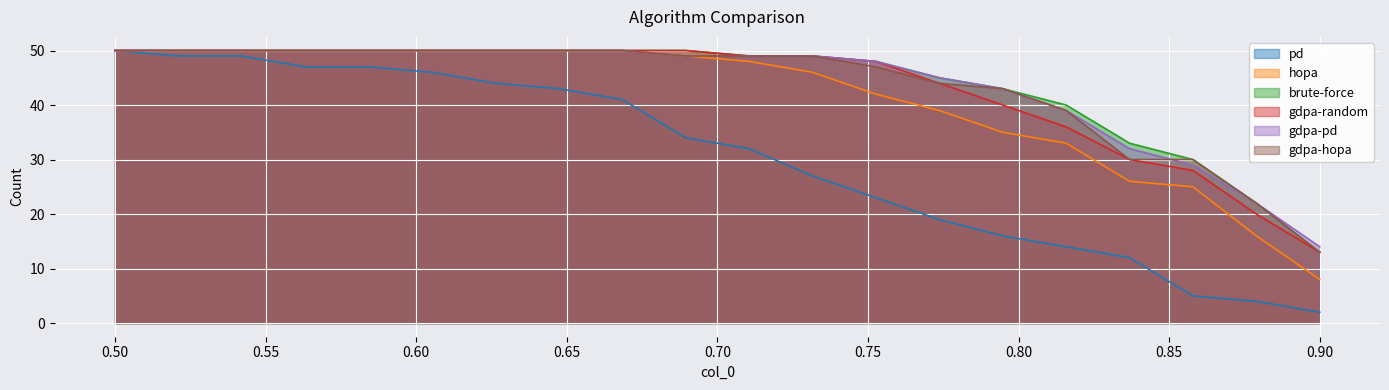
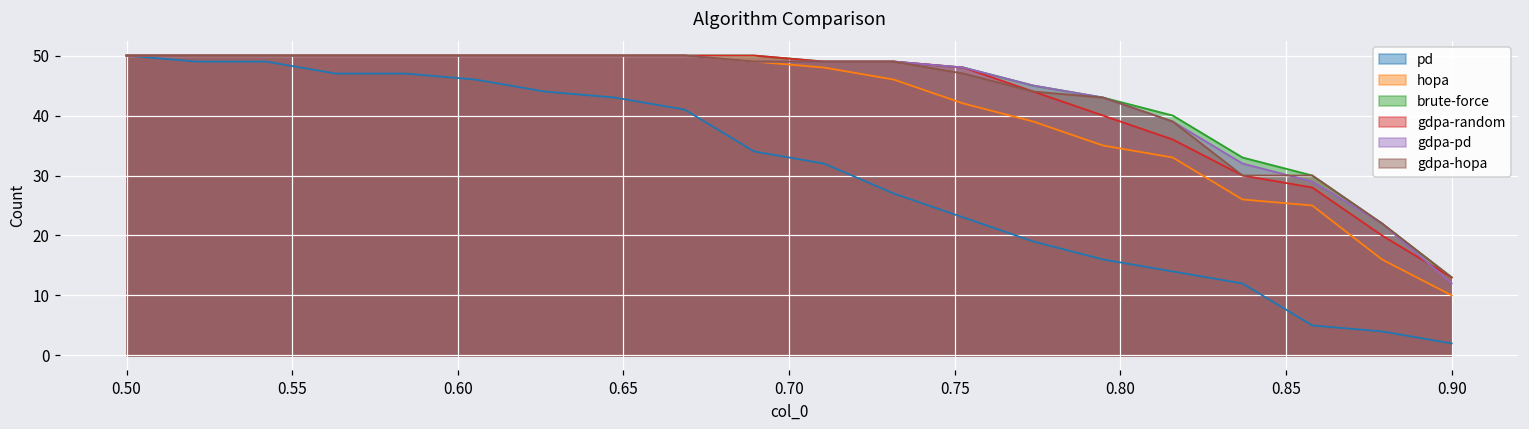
  {
    "pd": {
      "0.90": 2
    },
    "hopa": {
-     "0.90": 8
+     "0.90": 10
    },
    "gdpa-pd": {
-     "0.90": 14
+     "0.90": 12
    }
  }
